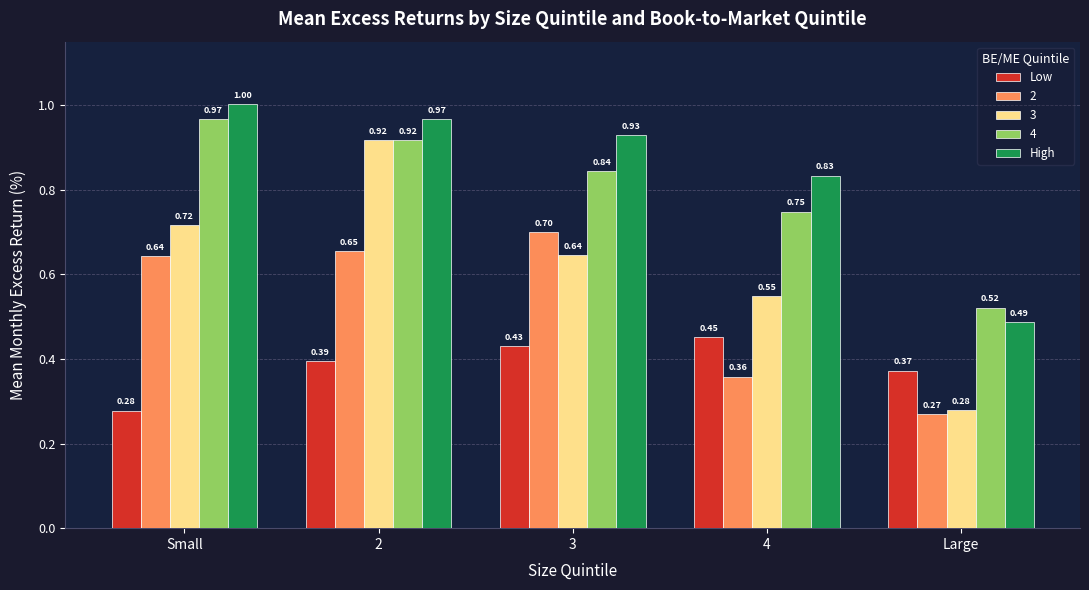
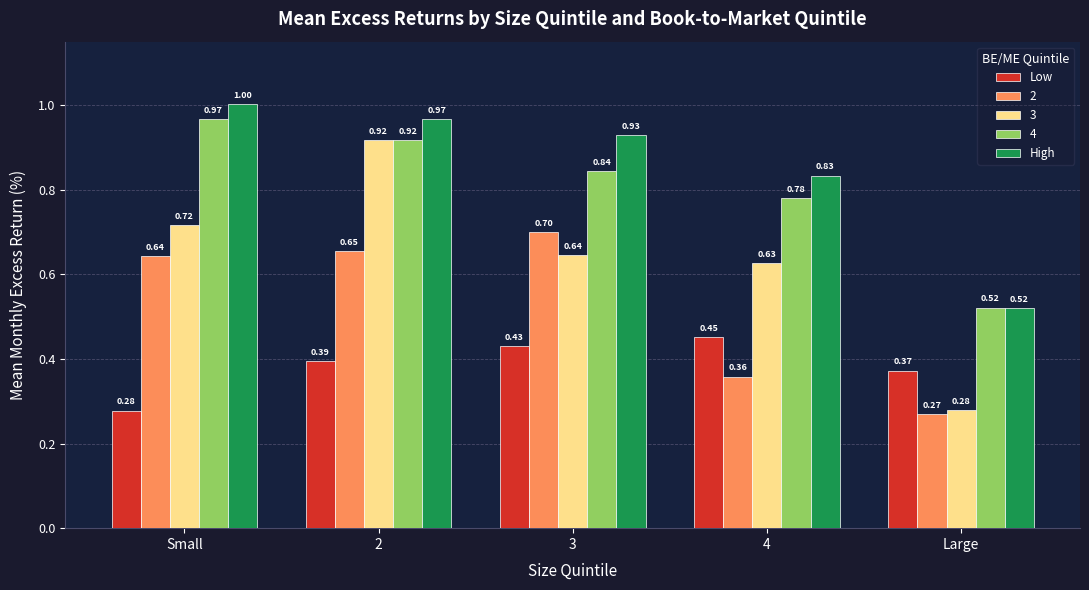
  {
    "Low": {
      "Small": 0.28,
      "2": 0.39,
      "3": 0.43,
      "4": 0.45,
      "Large": 0.37
    },
    "2": {
      "Small": 0.64,
      "2": 0.65,
      "3": 0.70,
      "4": 0.36,
      "Large": 0.27
    },
    "3": {
      "Small": 0.72,
      "2": 0.92,
      "3": 0.64,
-     "4": 0.55,
+     "4": 0.63,
      "Large": 0.28
    },
    "4": {
      "Small": 0.97,
      "2": 0.92,
      "3": 0.84,
-     "4": 0.75,
+     "4": 0.78,
      "Large": 0.52
    },
    "High": {
      "Small": 1.00,
      "2": 0.97,
      "3": 0.93,
      "4": 0.83,
-     "Large": 0.49
+     "Large": 0.52
    }
  }
